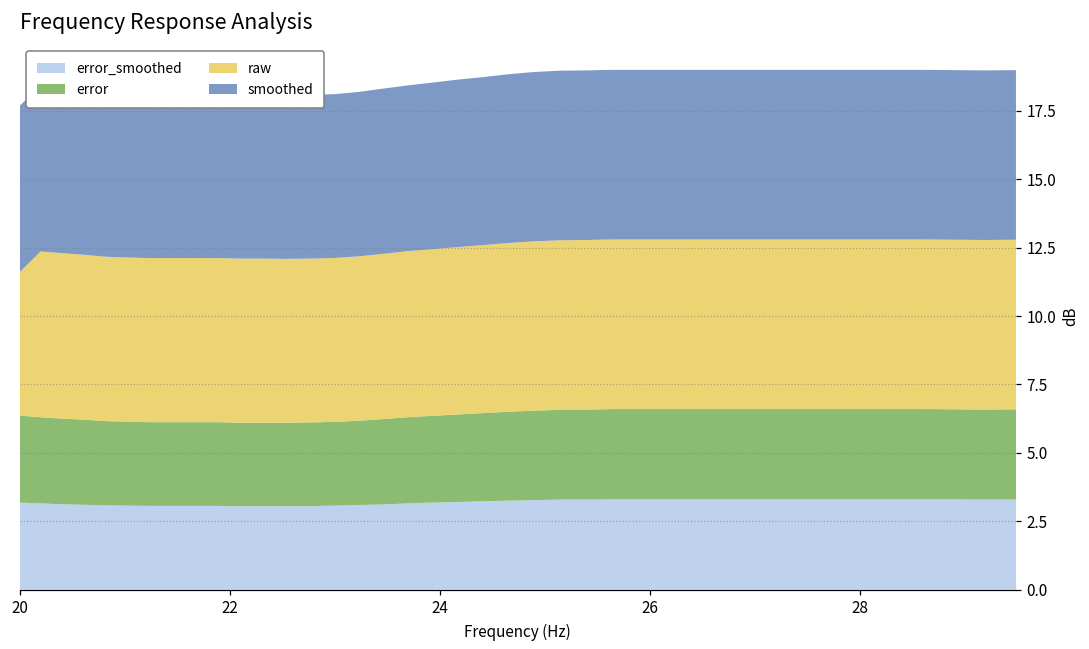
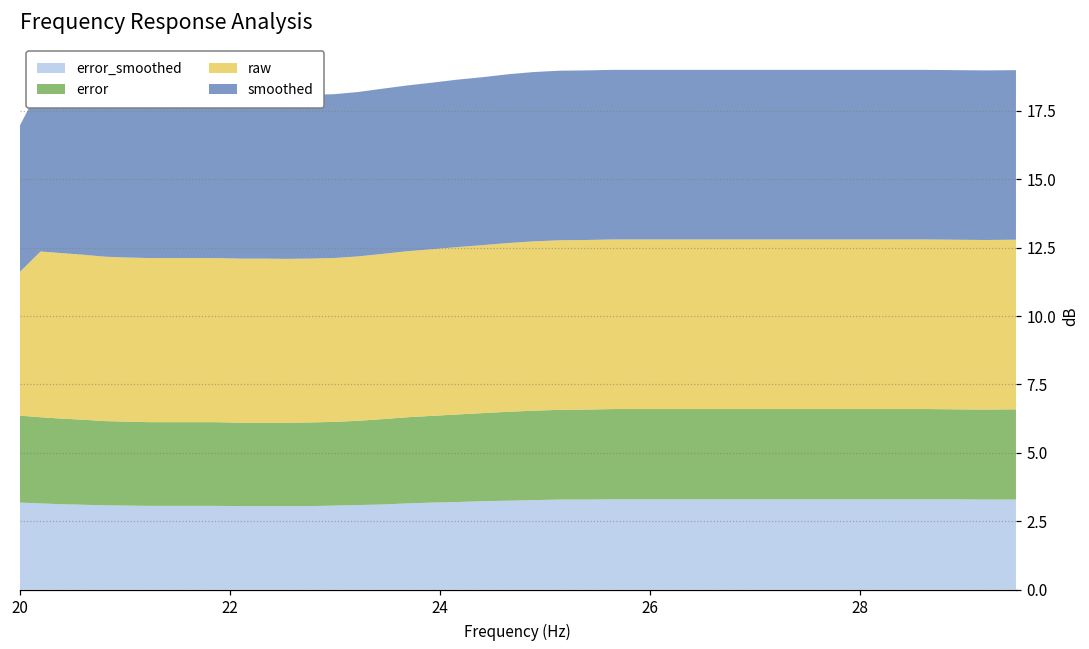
  {
    "error_smoothed": {
      "20": 3.2
    },
    "error": {
      "20": 3.2
    },
    "raw": {
      "20": 5.2
    },
    "smoothed": {
-     "20": 6.1
+     "20": 5.3
    }
  }
